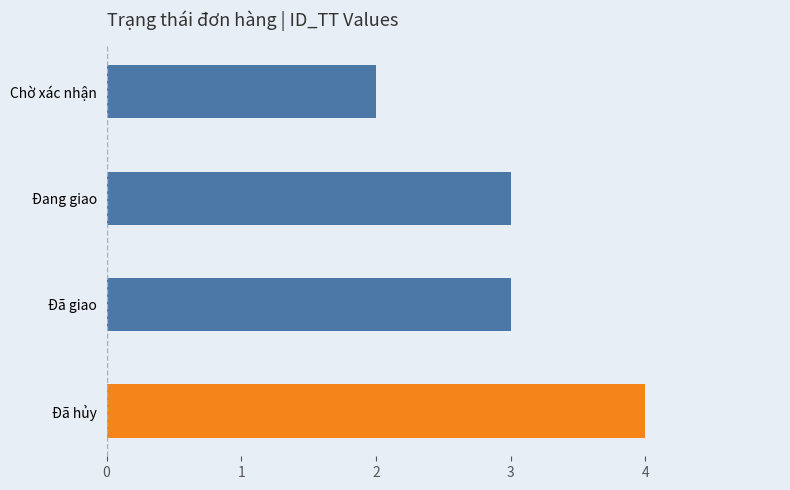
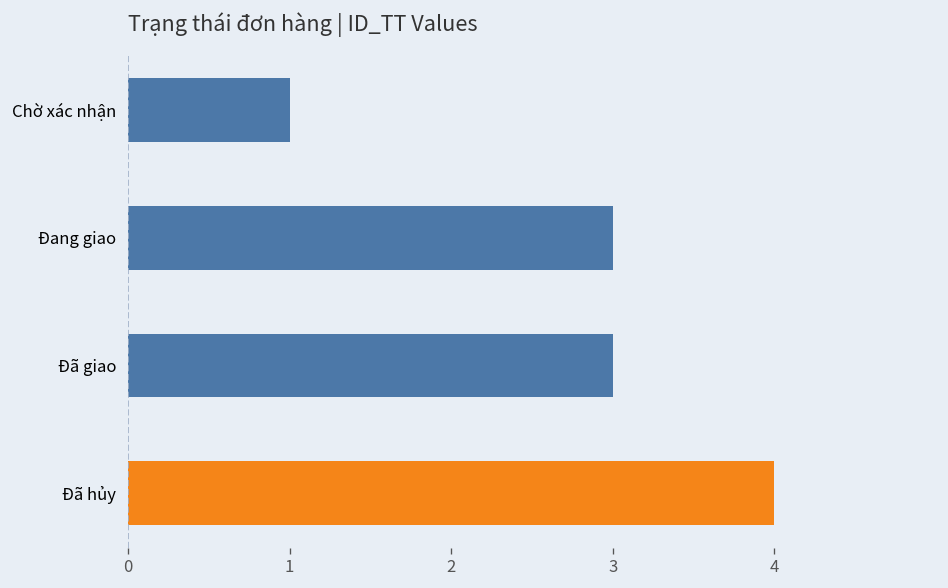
  {
-   "Chờ xác nhận": 2,
+   "Chờ xác nhận": 1,
    "Đang giao": 3,
    "Đã giao": 3,
    "Đã hủy": 4
  }
